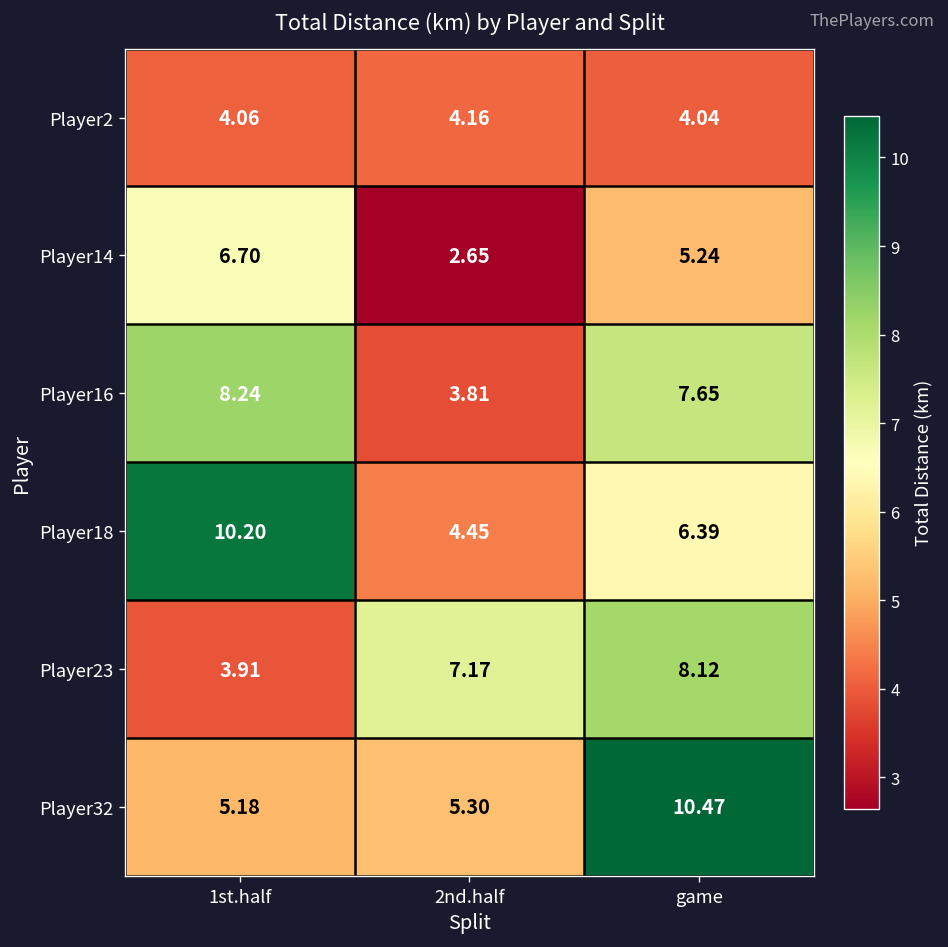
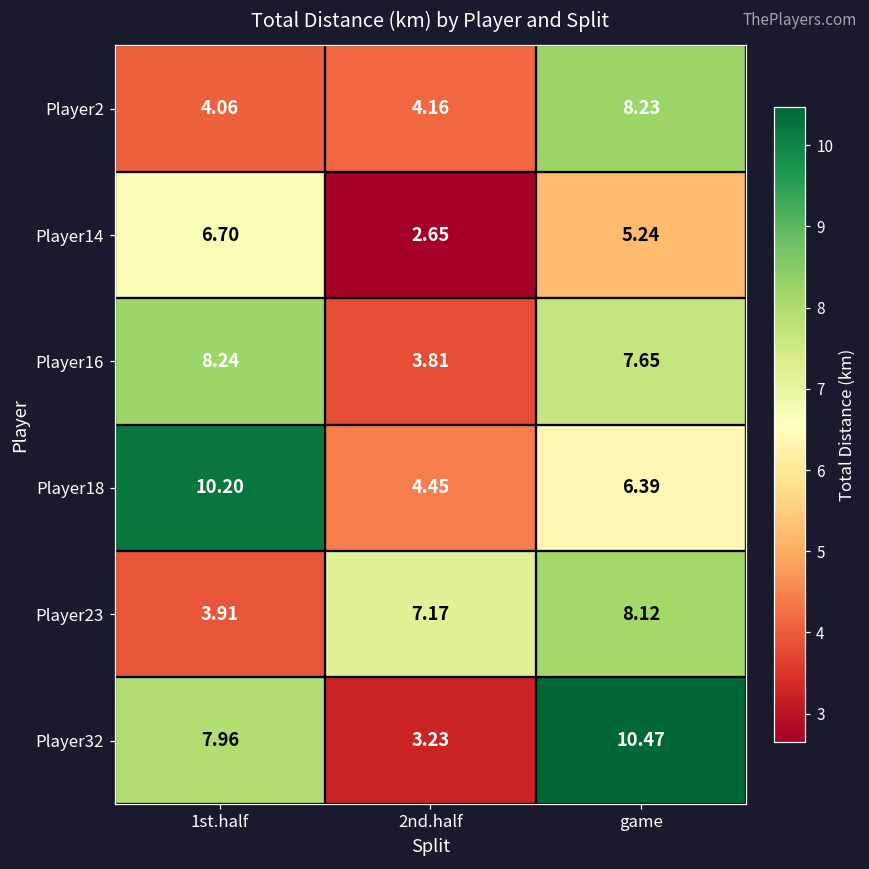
  {
    "Player2": {
      "1st.half": 4.06,
      "2nd.half": 4.16,
-     "game": 4.04
+     "game": 8.23
    },
    "Player14": {
      "1st.half": 6.70,
      "2nd.half": 2.65,
      "game": 5.24
    },
    "Player16": {
      "1st.half": 8.24,
      "2nd.half": 3.81,
      "game": 7.65
    },
    "Player18": {
      "1st.half": 10.20,
      "2nd.half": 4.45,
      "game": 6.39
    },
    "Player23": {
      "1st.half": 3.91,
      "2nd.half": 7.17,
      "game": 8.12
    },
    "Player32": {
-     "1st.half": 5.18,
-     "2nd.half": 5.30,
+     "1st.half": 7.96,
+     "2nd.half": 3.23,
      "game": 10.47
    }
  }
